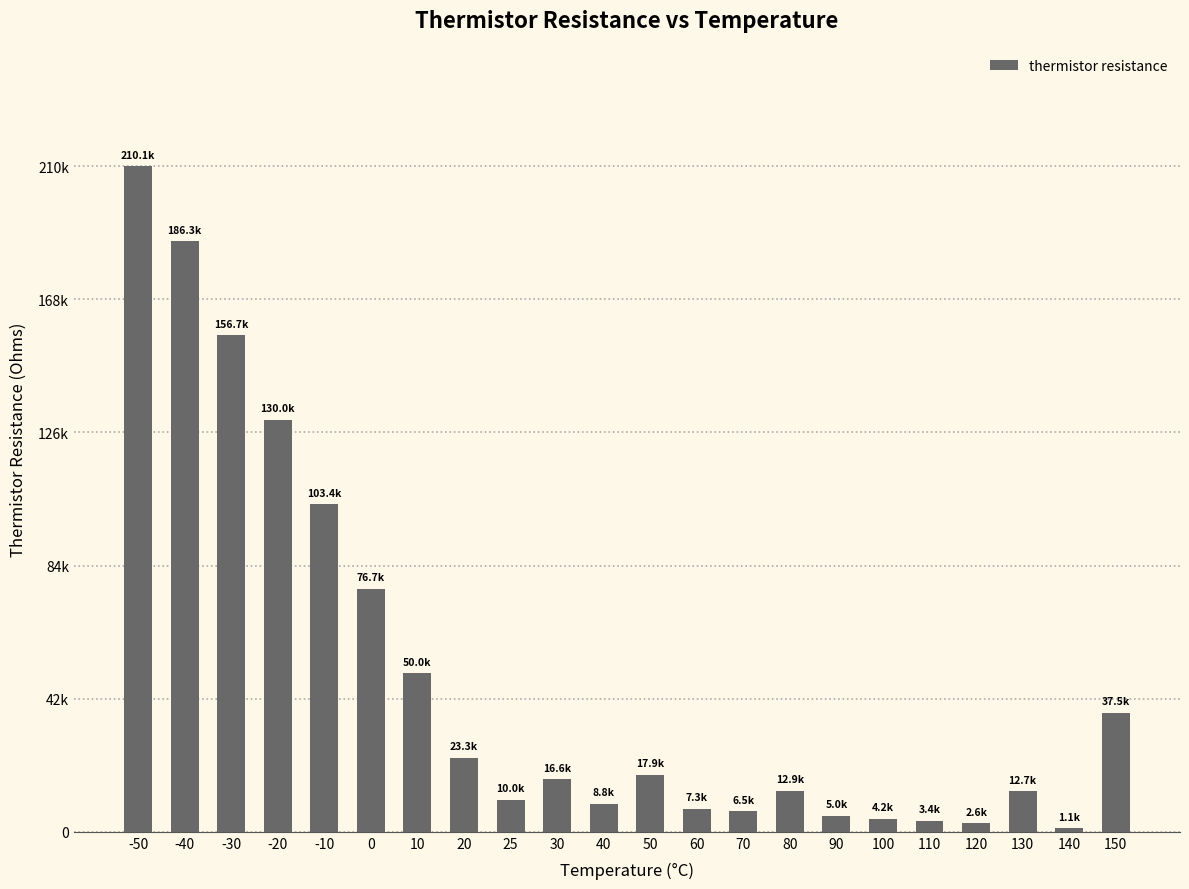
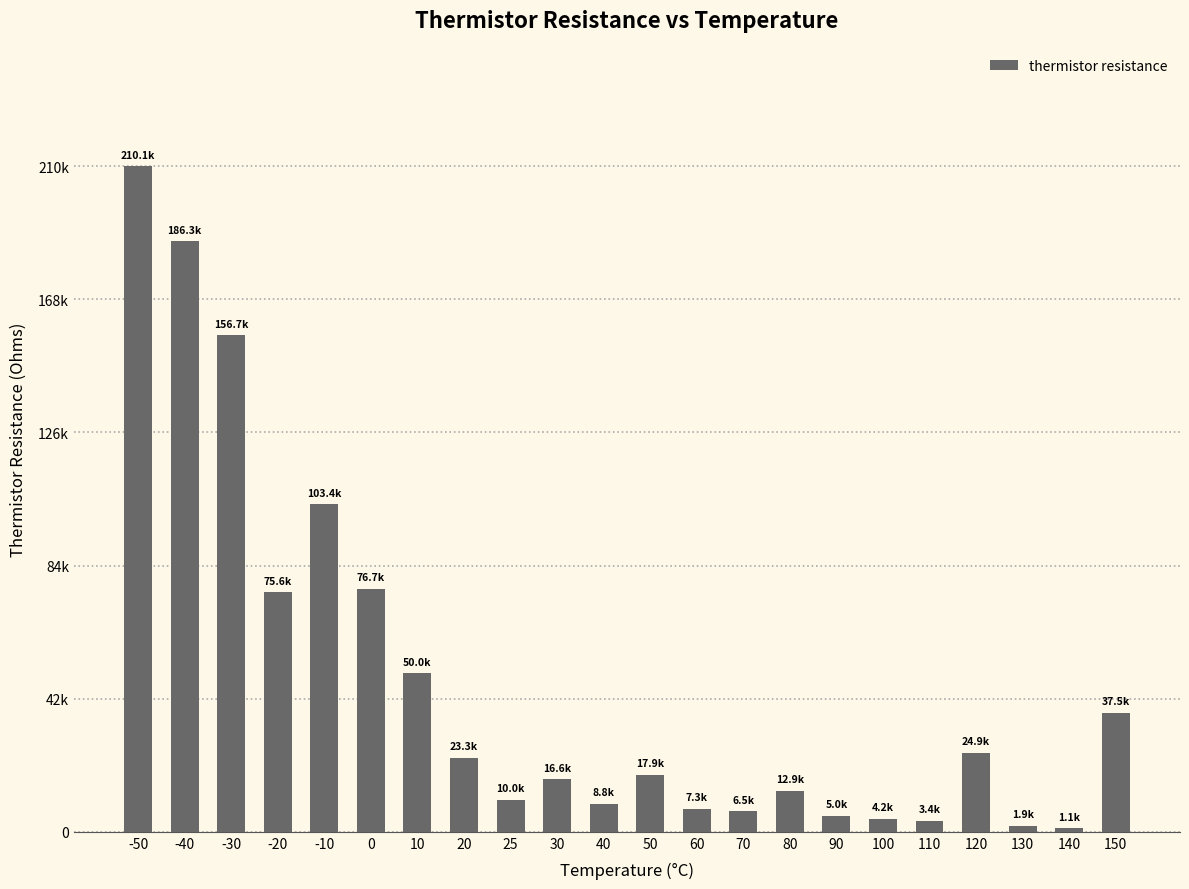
  {
    "-50": "210.1k",
    "-40": "186.3k",
    "-30": "156.7k",
-   "-20": "130.0k",
+   "-20": "75.6k",
    "-10": "103.4k",
    "0": "76.7k",
    "10": "50.0k",
    "20": "23.3k",
    "25": "10.0k",
    "30": "16.6k",
    "40": "8.8k",
    "50": "17.9k",
    "60": "7.3k",
    "70": "6.5k",
    "80": "12.9k",
    "90": "5.0k",
    "100": "4.2k",
    "110": "3.4k",
-   "120": "2.6k",
-   "130": "12.7k",
+   "120": "24.9k",
+   "130": "1.9k",
    "140": "1.1k",
    "150": "37.5k"
  }
